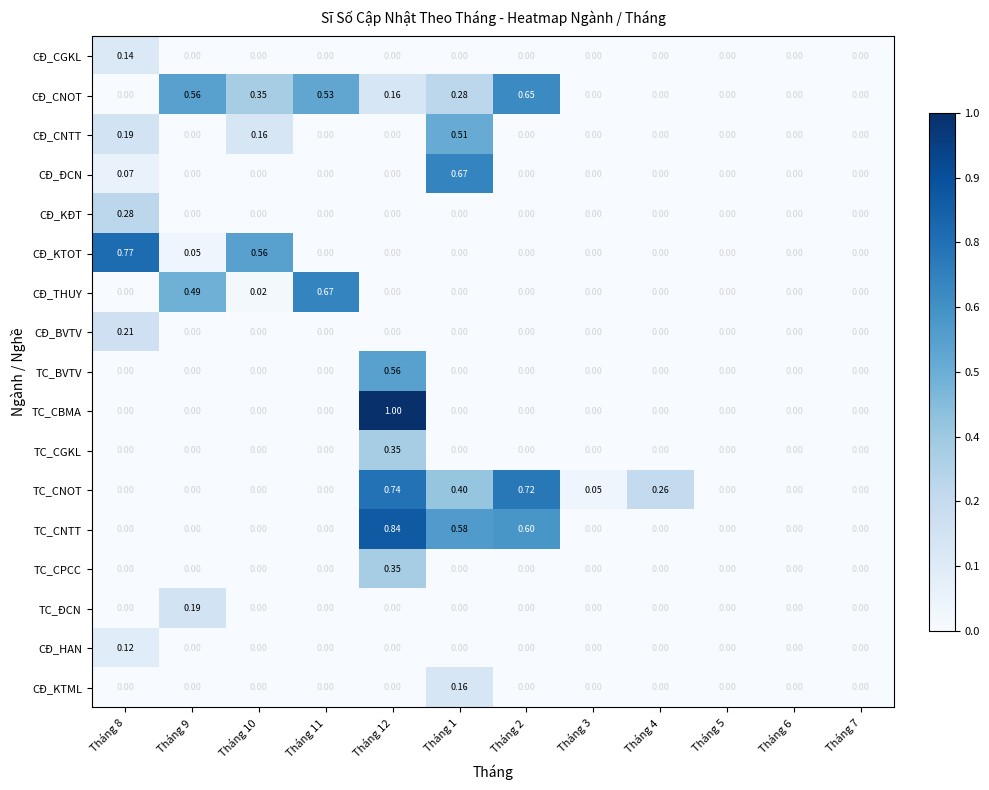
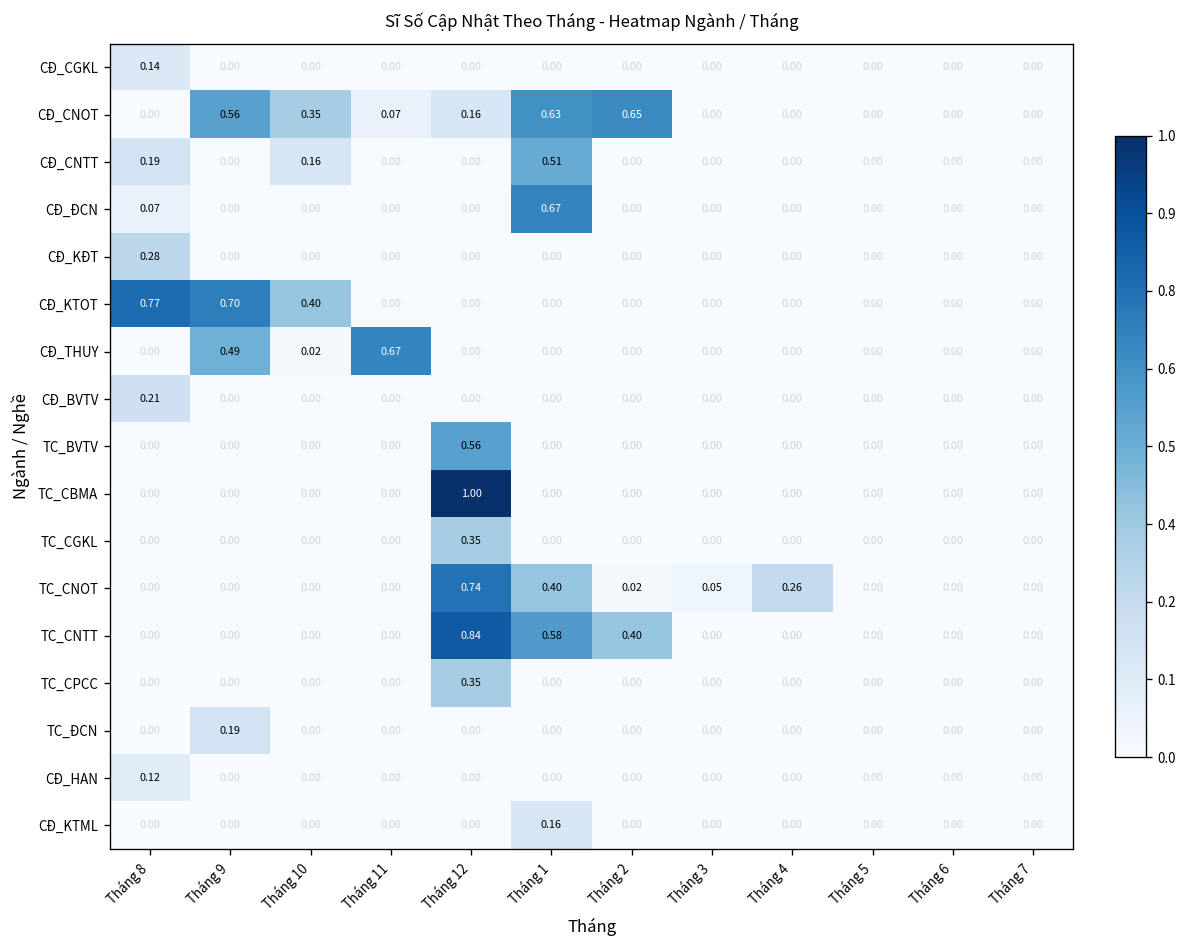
  {
    "CĐ_CGKL": {
      "Tháng 8": 0.14
    },
    "CĐ_CNOT": {
      "Tháng 9": 0.56,
      "Tháng 10": 0.35,
-     "Tháng 11": 0.53,
+     "Tháng 11": 0.07,
      "Tháng 12": 0.16,
-     "Tháng 1": 0.28,
+     "Tháng 1": 0.63,
      "Tháng 2": 0.65
    },
    "CĐ_CNTT": {
      "Tháng 8": 0.19,
      "Tháng 10": 0.16,
      "Tháng 1": 0.51
    },
    "CĐ_ĐCN": {
      "Tháng 8": 0.07,
      "Tháng 1": 0.67
    },
    "CĐ_KĐT": {
      "Tháng 8": 0.28
    },
    "CĐ_KTOT": {
      "Tháng 8": 0.77,
-     "Tháng 9": 0.05,
-     "Tháng 10": 0.56
+     "Tháng 9": 0.70,
+     "Tháng 10": 0.40
    },
    "CĐ_THUY": {
      "Tháng 9": 0.49,
      "Tháng 10": 0.02,
      "Tháng 11": 0.67
    },
    "CĐ_BVTV": {
      "Tháng 8": 0.21
    },
    "TC_BVTV": {
      "Tháng 12": 0.56
    },
    "TC_CBMA": {
      "Tháng 12": 1.00
    },
    "TC_CGKL": {
      "Tháng 12": 0.35
    },
    "TC_CNOT": {
      "Tháng 12": 0.74,
      "Tháng 1": 0.40,
-     "Tháng 2": 0.72,
+     "Tháng 2": 0.02,
      "Tháng 3": 0.05,
      "Tháng 4": 0.26
    },
    "TC_CNTT": {
      "Tháng 12": 0.84,
      "Tháng 1": 0.58,
-     "Tháng 2": 0.60
+     "Tháng 2": 0.40
    },
    "TC_CPCC": {
      "Tháng 12": 0.35
    },
    "TC_ĐCN": {
      "Tháng 9": 0.19
    },
    "CĐ_HAN": {
      "Tháng 8": 0.12
    },
    "CĐ_KTML": {
      "Tháng 1": 0.16
    }
  }
